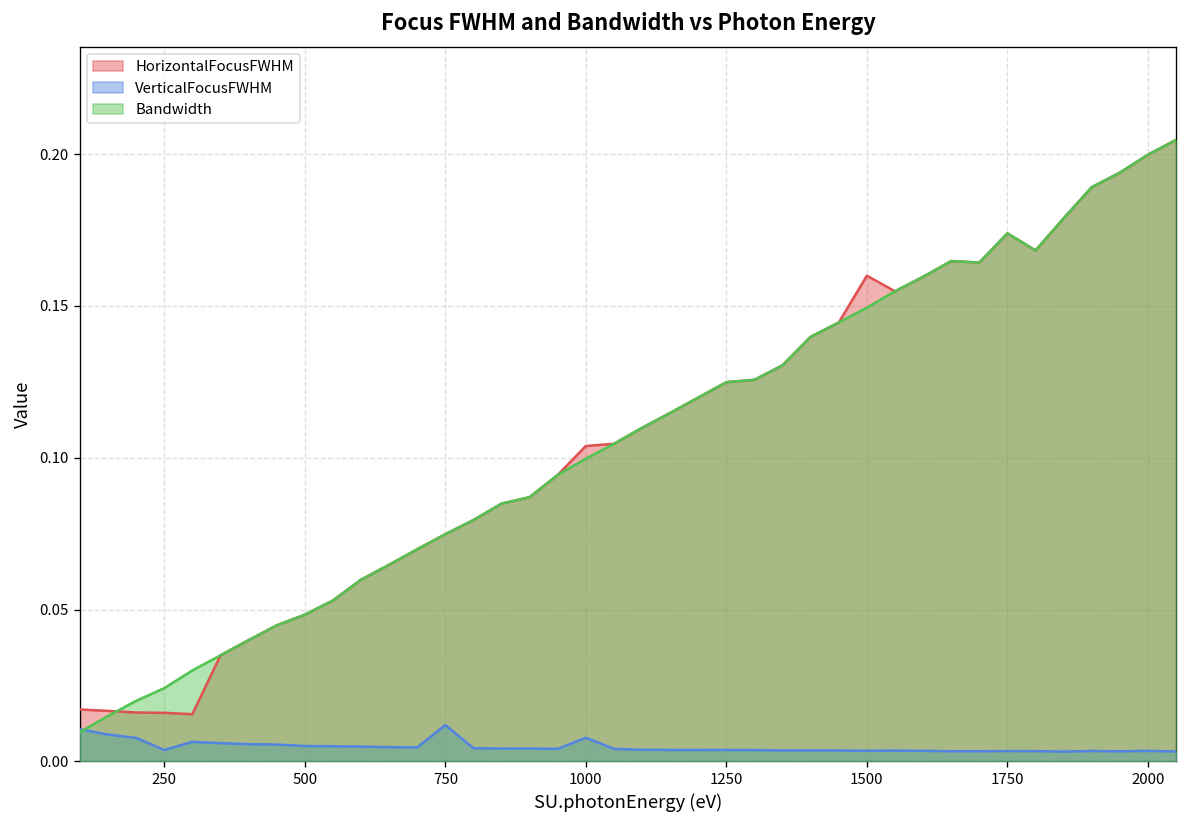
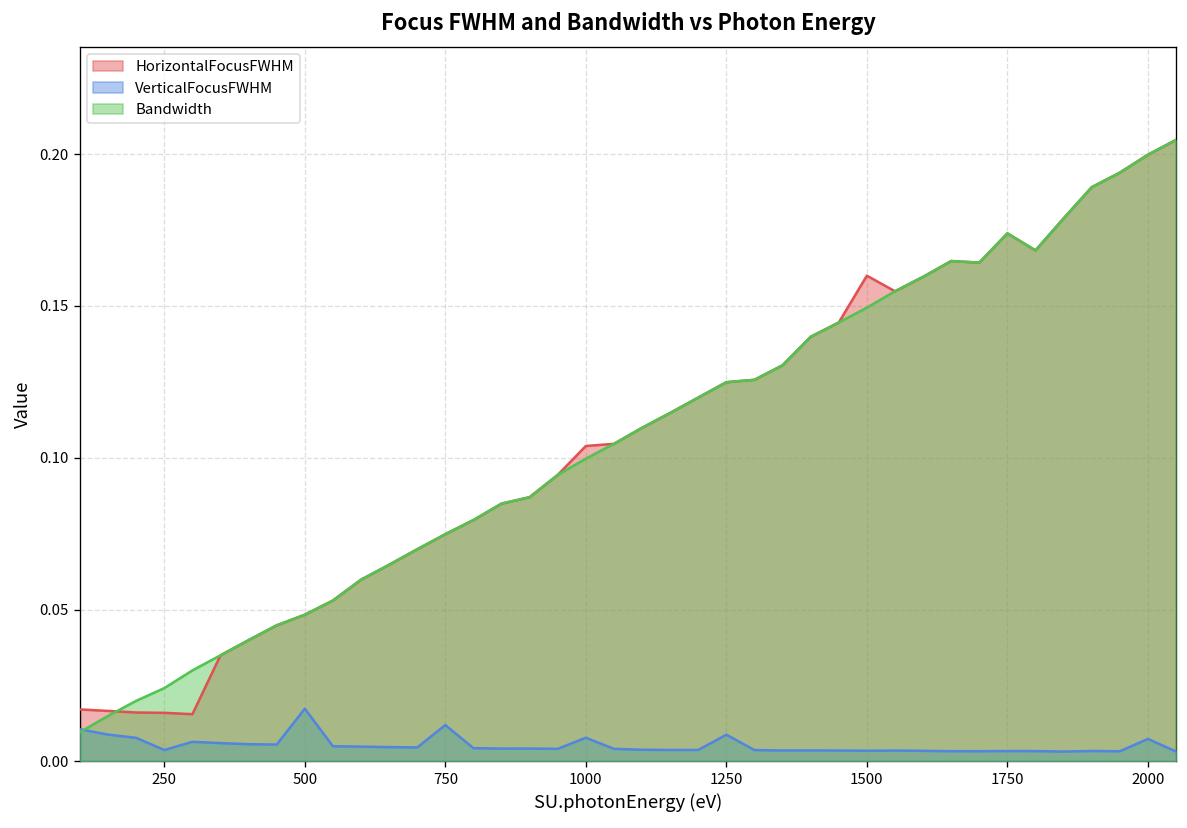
  {
    "HorizontalFocusFWHM": {
      "250": 0.016,
      "1000": 0.104,
      "1500": 0.160
    },
    "VerticalFocusFWHM": {
      "250": 0.004,
-     "500": 0.005,
+     "500": 0.017,
      "750": 0.012,
      "1000": 0.008,
-     "1250": 0.004,
+     "1250": 0.009,
      "1500": 0.004,
      "1750": 0.003,
-     "2000": 0.003
+     "2000": 0.007
    },
    "Bandwidth": {
      "250": 0.024,
      "1000": 0.100,
      "1500": 0.149
    }
  }
